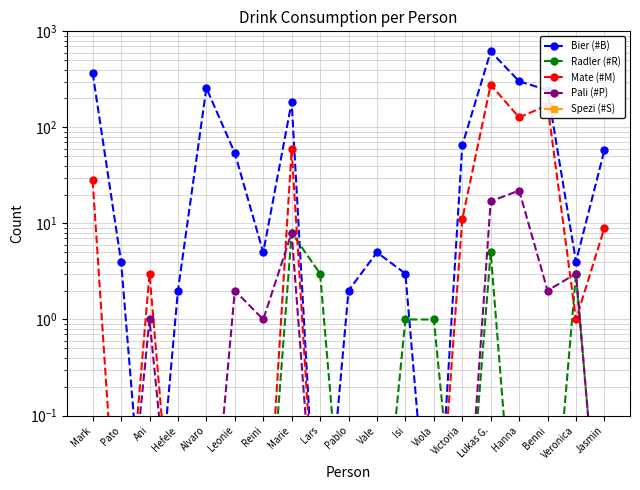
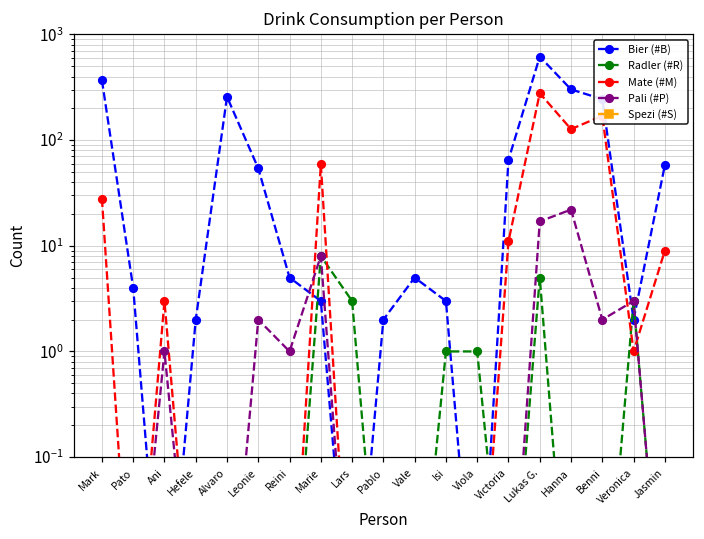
  {
    "Bier (#B)": {
      "Mark": 370,
      "Pato": 4,
      "Hefele": 2,
      "Alvaro": 260,
      "Leonie": 50,
      "Reini": 5,
-     "Marie": 180,
+     "Marie": 3,
      "Pablo": 2,
      "Vale": 5,
      "Isi": 3,
      "Victoria": 70,
      "Lukas G.": 600,
      "Hanna": 300,
-     "Veronica": 4,
+     "Veronica": 2,
      "Jasmin": 60
    },
    "Radler (#R)": {
      "Lars": 3,
      "Isi": 1,
      "Viola": 1,
      "Lukas G.": 5
    },
    "Mate (#M)": {
      "Mark": 28,
      "Ani": 3,
      "Marie": 60,
      "Victoria": 11,
      "Lukas G.": 280,
      "Hanna": 130,
      "Veronica": 1,
      "Jasmin": 9
    },
    "Pali (#P)": {
      "Ani": 1,
      "Leonie": 2,
      "Reini": 1,
      "Lukas G.": 17,
      "Hanna": 22,
      "Benni": 2
    }
  }
